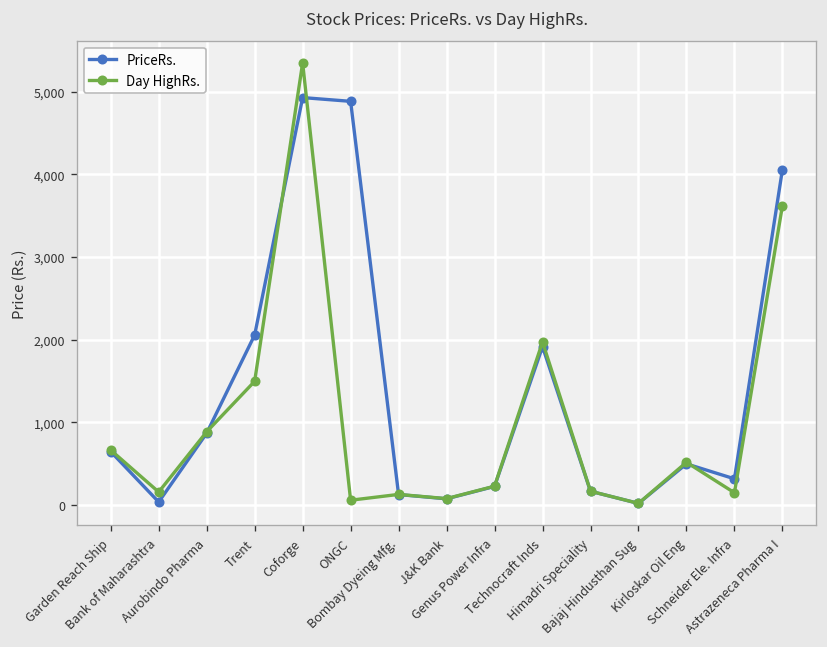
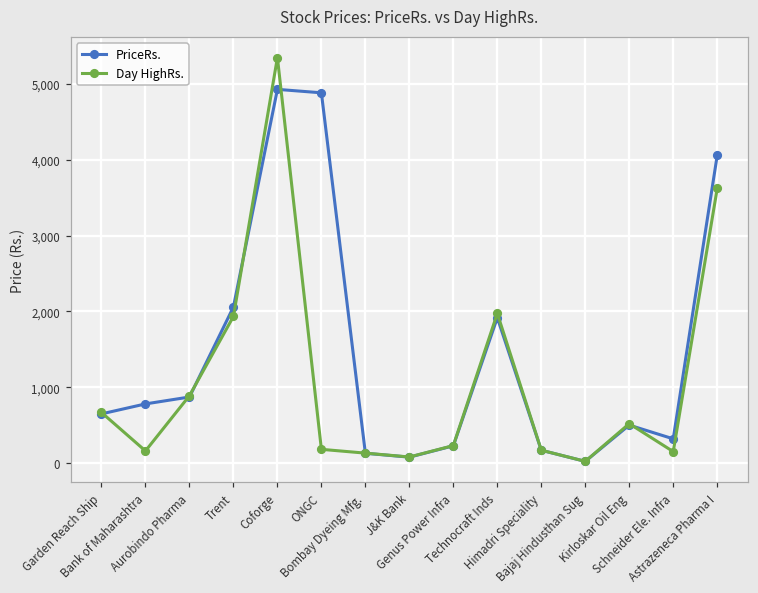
  {
    "PriceRs.": {
-     "Bank of Maharashtra": "0",
+     "Bank of Maharashtra": "800",
      "Trent": "2,100",
      "Coforge": "4,900",
      "ONGC": "4,900",
      "Technocraft Inds": "1,900",
      "Schneider Ele. Infra": "300",
      "Astrazeneca Pharma I": "4,100"
    },
    "Day HighRs.": {
      "Bank of Maharashtra": "200",
-     "Trent": "1,500",
+     "Trent": "1,900",
      "Coforge": "5,300",
-     "ONGC": "100",
+     "ONGC": "200",
      "Technocraft Inds": "2,000",
      "Schneider Ele. Infra": "200",
      "Astrazeneca Pharma I": "3,600"
    }
  }
